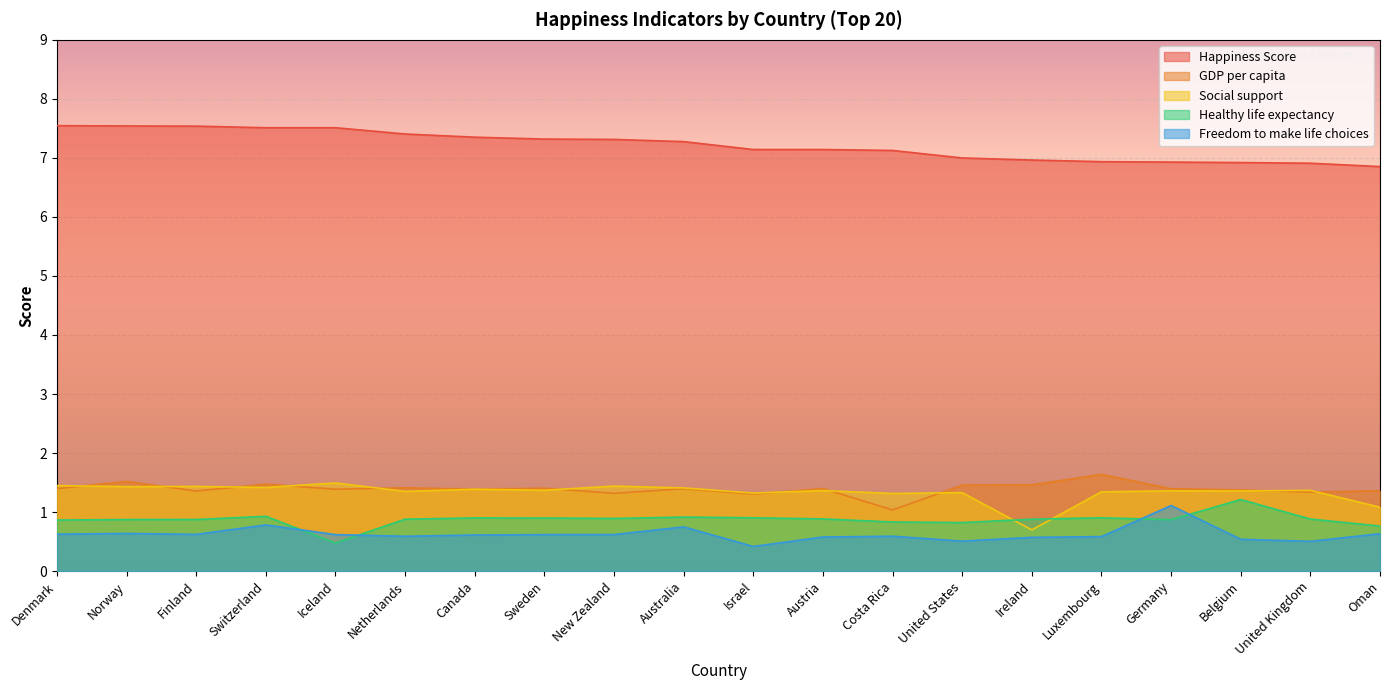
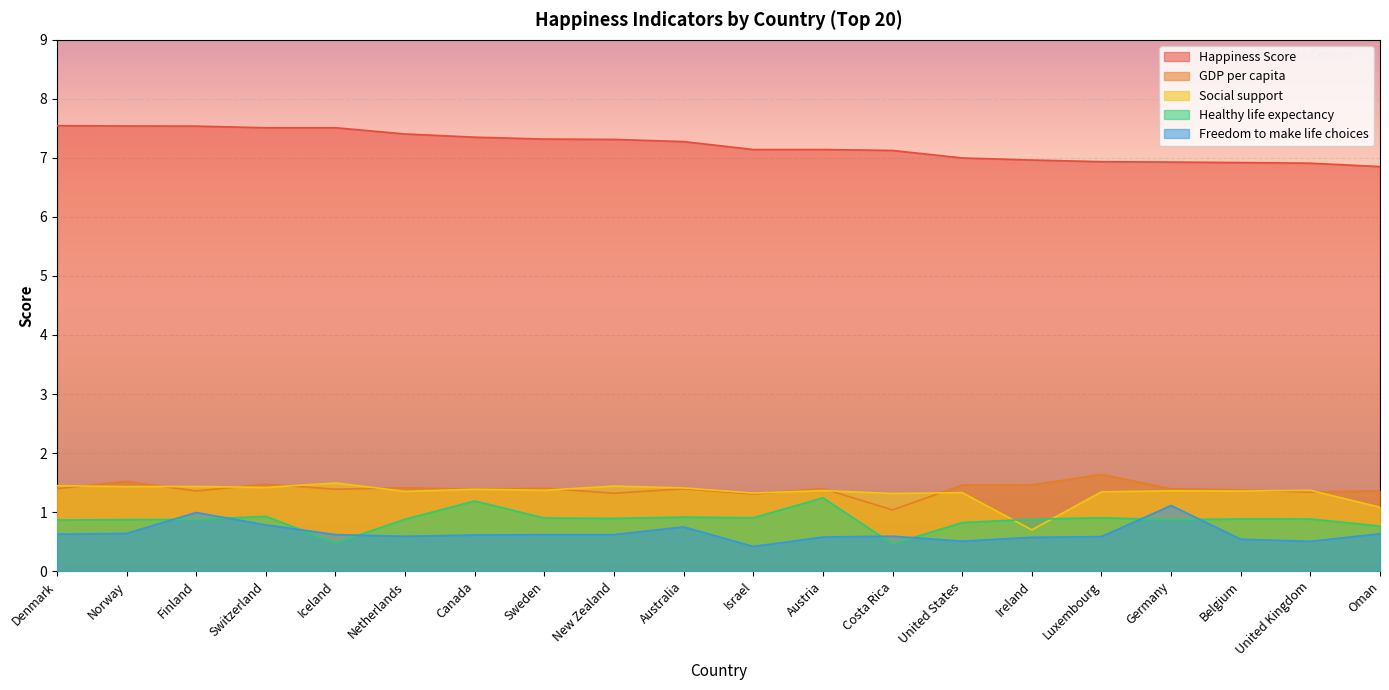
  {
    "Social support": {
      "Denmark": 1.4,
      "Norway": 1.4,
      "Finland": 1.4,
      "Switzerland": 1.4,
      "Iceland": 1.5,
      "Netherlands": 1.4,
      "New Zealand": 1.4,
      "Costa Rica": 1.3,
      "United States": 1.3,
      "Ireland": 0.7,
      "Luxembourg": 1.3,
      "Oman": 1.1
    },
    "Healthy life expectancy": {
      "Denmark": 0.9,
      "Norway": 0.9,
      "Finland": 0.9,
      "Switzerland": 0.9,
      "Iceland": 0.5,
      "Netherlands": 0.9,
-     "Canada": 0.9,
+     "Canada": 1.2,
      "Sweden": 0.9,
      "New Zealand": 0.9,
      "Australia": 0.9,
      "Israel": 0.9,
-     "Austria": 0.9,
-     "Costa Rica": 0.8,
+     "Austria": 1.2,
+     "Costa Rica": 0.5,
      "United States": 0.8,
      "Ireland": 0.9,
      "Luxembourg": 0.9,
      "Germany": 0.9,
-     "Belgium": 1.2,
+     "Belgium": 0.9,
      "United Kingdom": 0.9,
      "Oman": 0.8
    },
    "Freedom to make life choices": {
      "Denmark": 0.6,
      "Norway": 0.6,
-     "Finland": 0.6,
+     "Finland": 1.0,
      "Switzerland": 0.8,
      "Iceland": 0.6,
      "Netherlands": 0.6,
      "Canada": 0.6,
      "Sweden": 0.6,
      "New Zealand": 0.6,
      "Australia": 0.7,
      "Israel": 0.4,
      "Austria": 0.6,
      "Costa Rica": 0.6,
      "United States": 0.5,
      "Ireland": 0.6,
      "Luxembourg": 0.6,
      "Germany": 1.1,
      "Belgium": 0.5,
      "United Kingdom": 0.5,
      "Oman": 0.6
    }
  }
